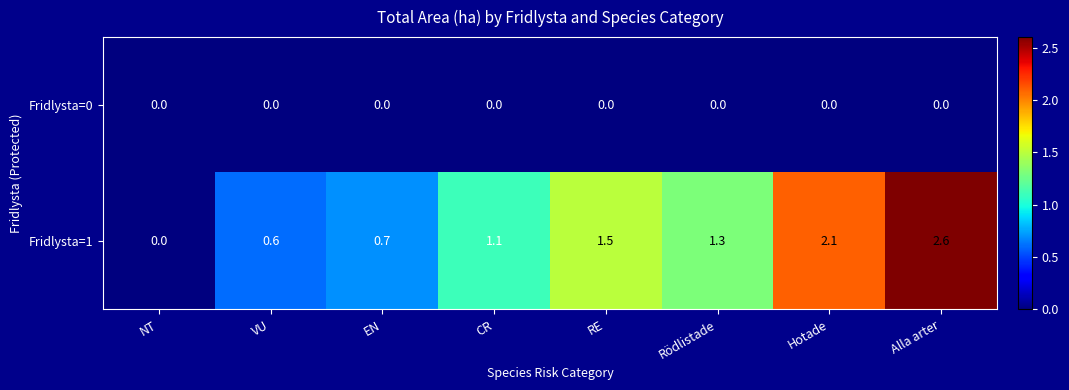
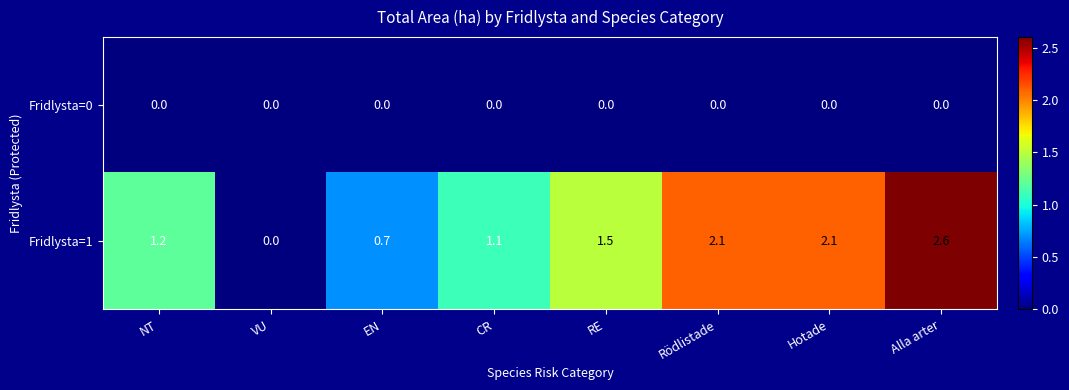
  {
    "Fridlysta=0": {
      "NT": 0.0,
      "VU": 0.0,
      "EN": 0.0,
      "CR": 0.0,
      "RE": 0.0,
      "Rödlistade": 0.0,
      "Hotade": 0.0,
      "Alla arter": 0.0
    },
    "Fridlysta=1": {
-     "NT": 0.0,
-     "VU": 0.6,
+     "NT": 1.2,
+     "VU": 0.0,
      "EN": 0.7,
      "CR": 1.1,
      "RE": 1.5,
-     "Rödlistade": 1.3,
+     "Rödlistade": 2.1,
      "Hotade": 2.1,
      "Alla arter": 2.6
    }
  }
